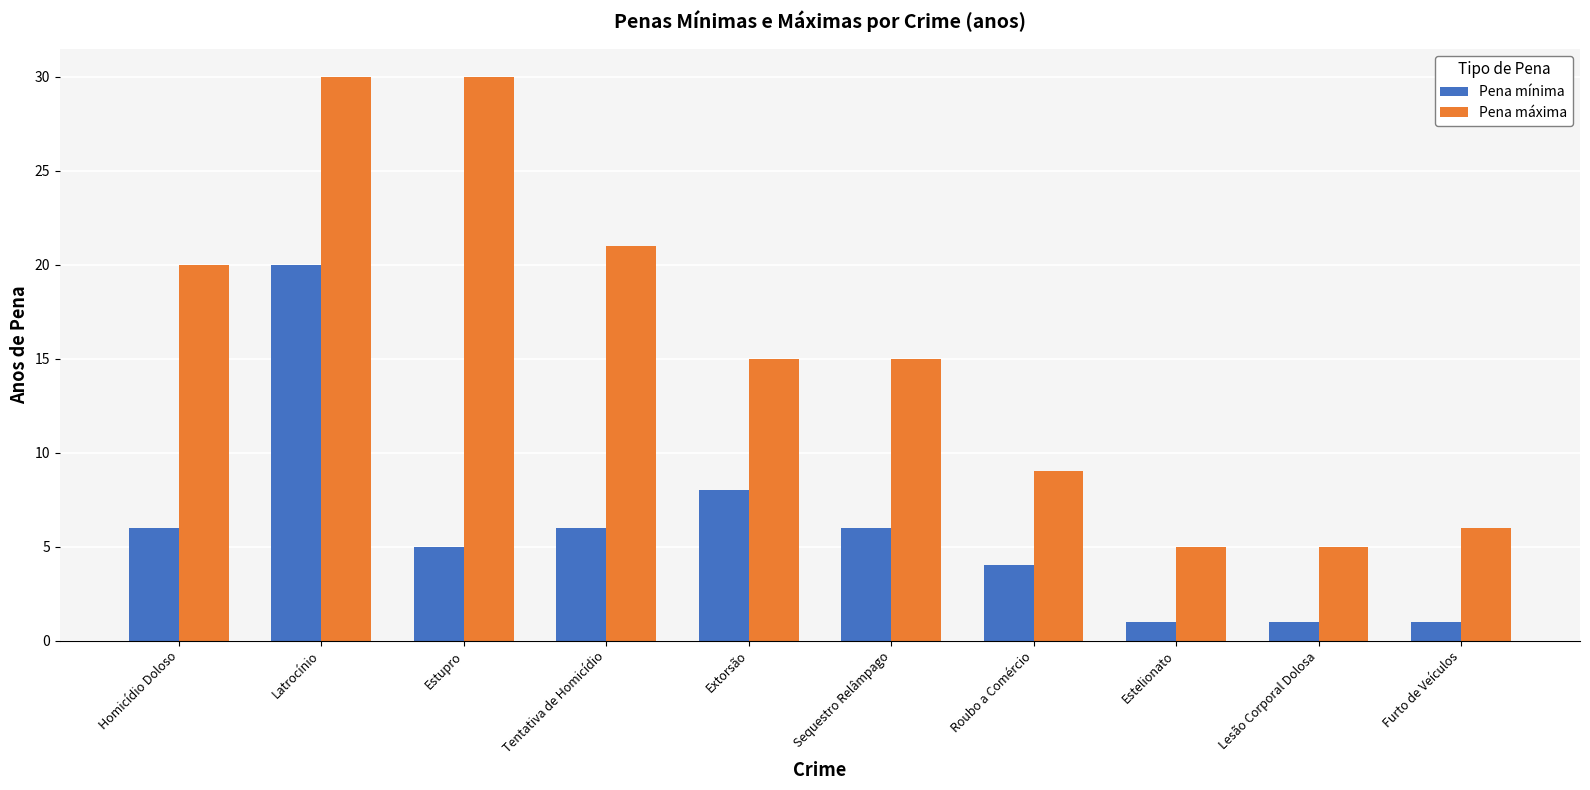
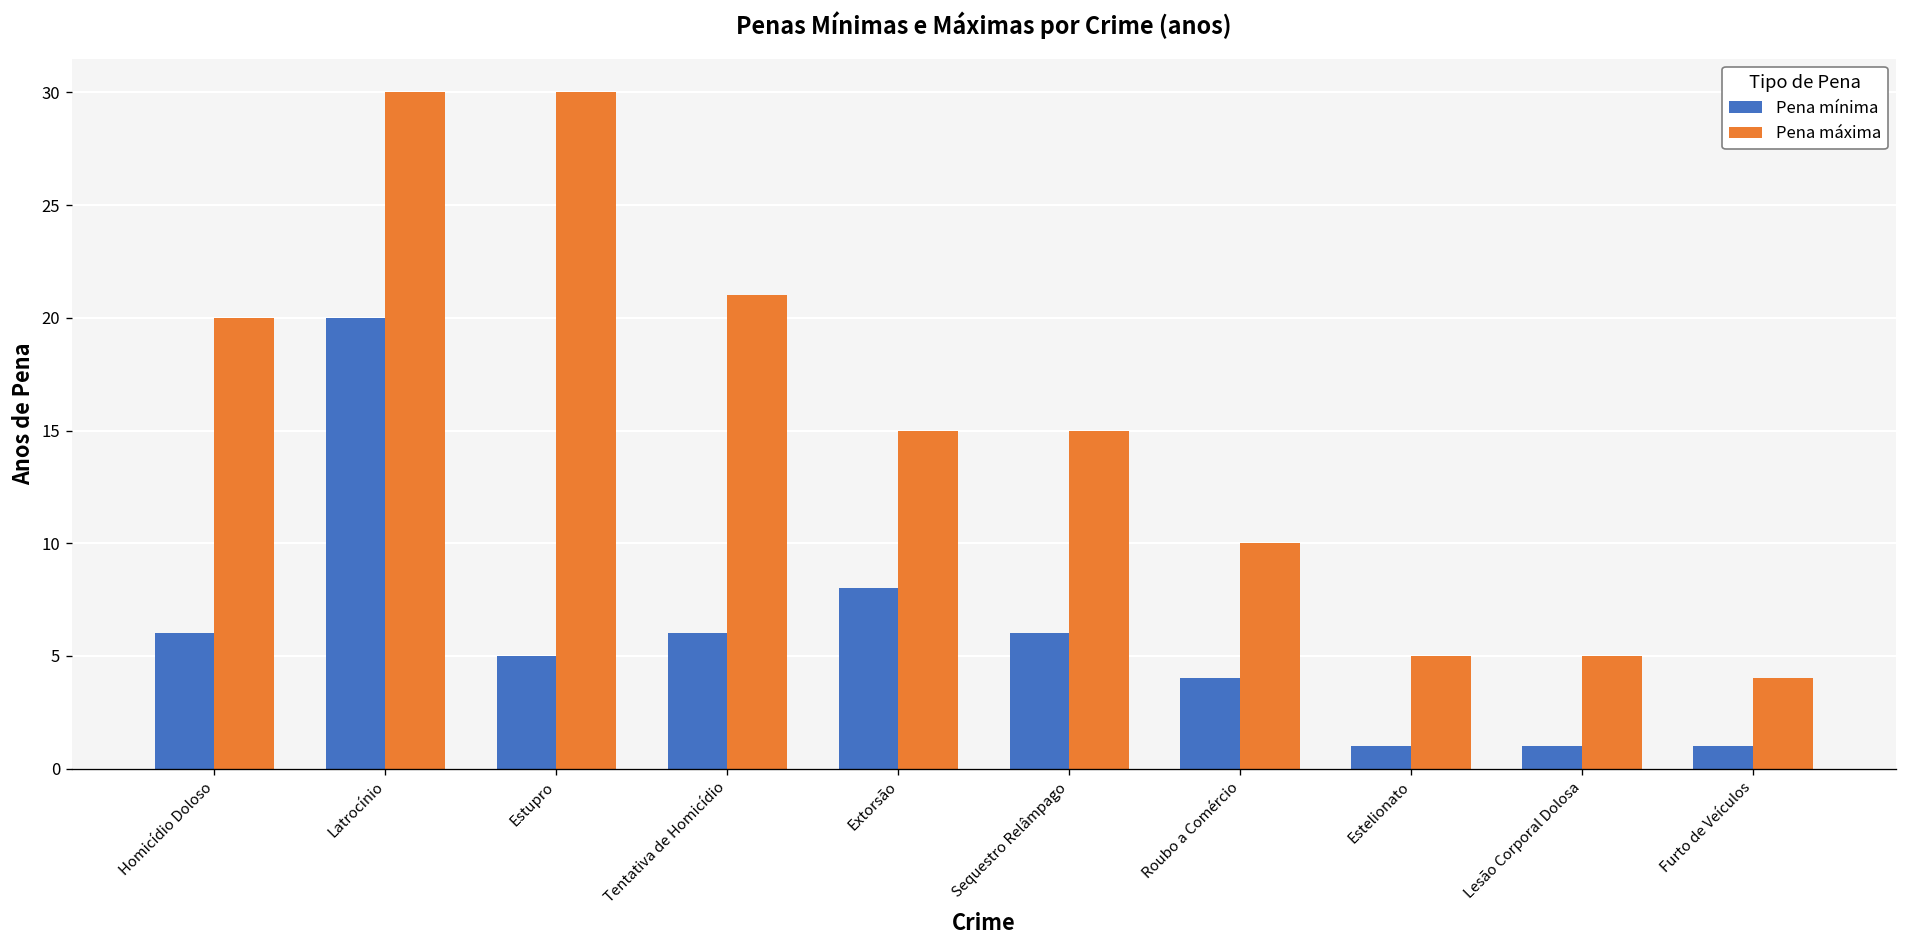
  {
    "Pena mínima": {
      "Homicídio Doloso": 6,
      "Latrocínio": 20,
      "Estupro": 5,
      "Tentativa de Homicídio": 6,
      "Extorsão": 8,
      "Sequestro Relâmpago": 6,
      "Roubo a Comércio": 4,
      "Estelionato": 1,
      "Lesão Corporal Dolosa": 1,
      "Furto de Veículos": 1
    },
    "Pena máxima": {
      "Homicídio Doloso": 20,
      "Latrocínio": 30,
      "Estupro": 30,
      "Tentativa de Homicídio": 21,
      "Extorsão": 15,
      "Sequestro Relâmpago": 15,
-     "Roubo a Comércio": 9,
+     "Roubo a Comércio": 10,
      "Estelionato": 5,
      "Lesão Corporal Dolosa": 5,
-     "Furto de Veículos": 6
+     "Furto de Veículos": 4
    }
  }
